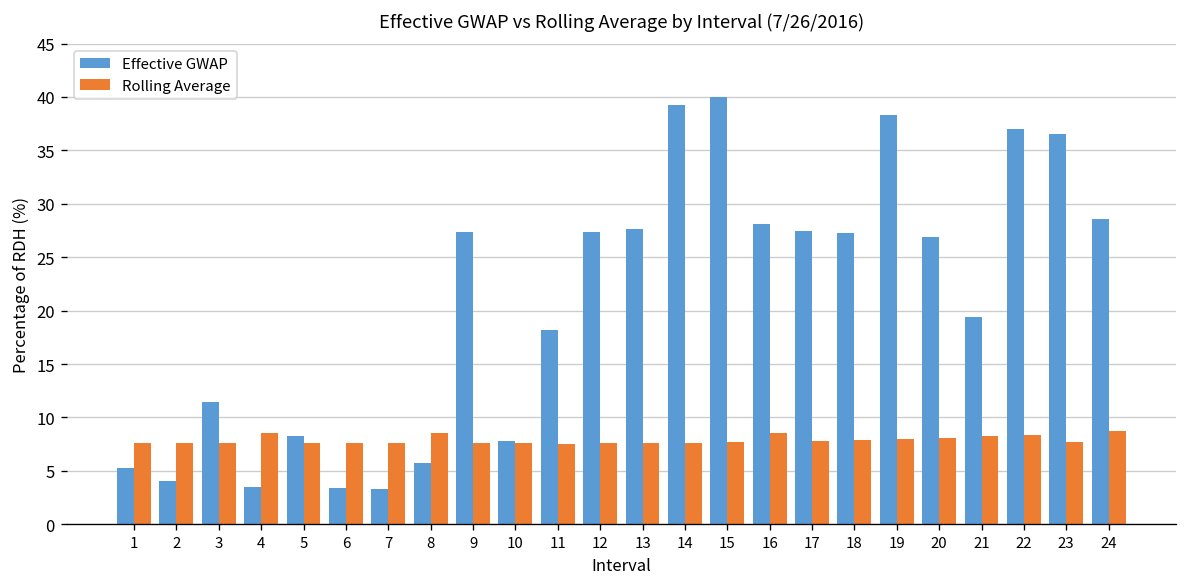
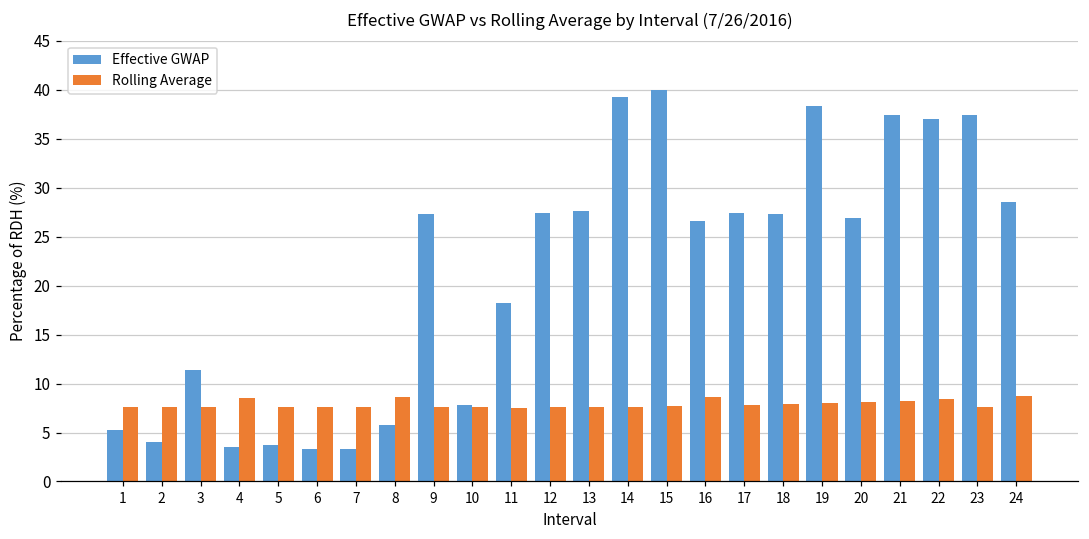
  {
    "Effective GWAP": {
      "1": 5,
      "2": 4,
      "3": 11,
      "4": 4,
-     "5": 8,
+     "5": 4,
      "6": 3,
      "7": 3,
      "8": 6,
      "9": 27,
      "10": 8,
      "11": 18,
      "12": 27,
      "13": 28,
      "14": 39,
      "15": 40,
-     "16": 28,
+     "16": 27,
      "17": 27,
      "18": 27,
      "19": 38,
      "20": 27,
-     "21": 19,
+     "21": 37,
      "22": 37,
-     "23": 36.5,
+     "23": 37.4,
      "24": 29
    },
    "Rolling Average": {
      "1": 8,
      "2": 8,
      "3": 8,
      "4": 9,
      "5": 8,
      "6": 8,
      "7": 8,
      "8": 9,
      "9": 8,
      "10": 8,
      "11": 8,
      "12": 8,
      "13": 8,
      "14": 8,
      "15": 8,
      "16": 9,
      "17": 8,
      "18": 8,
      "19": 8,
      "20": 8,
      "21": 8,
      "22": 8,
      "23": 8,
      "24": 9
    }
  }
